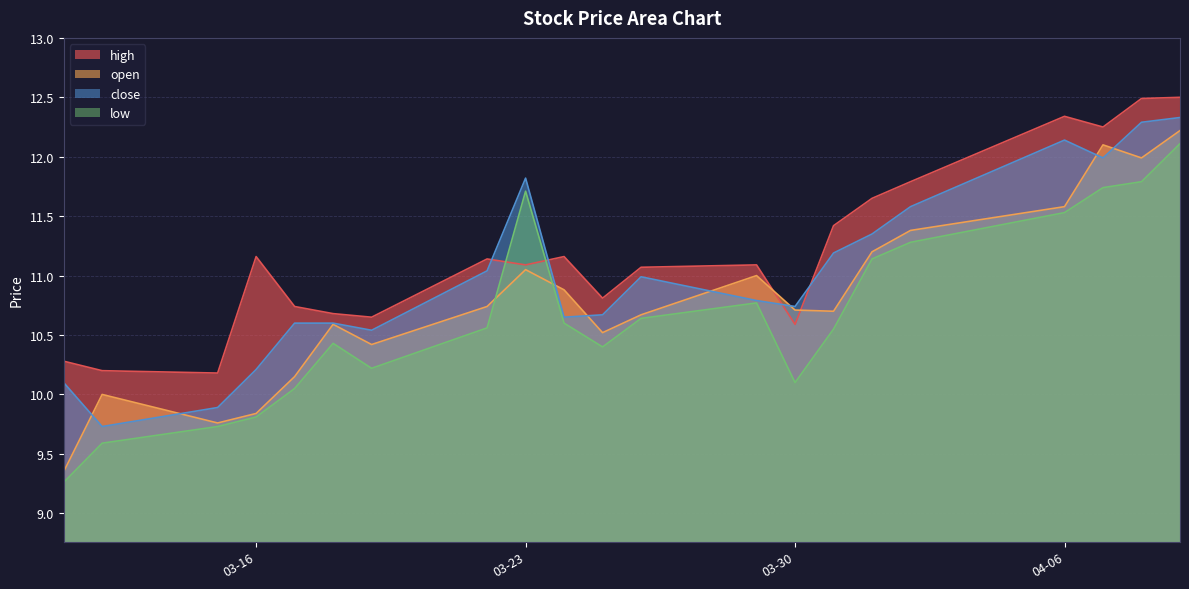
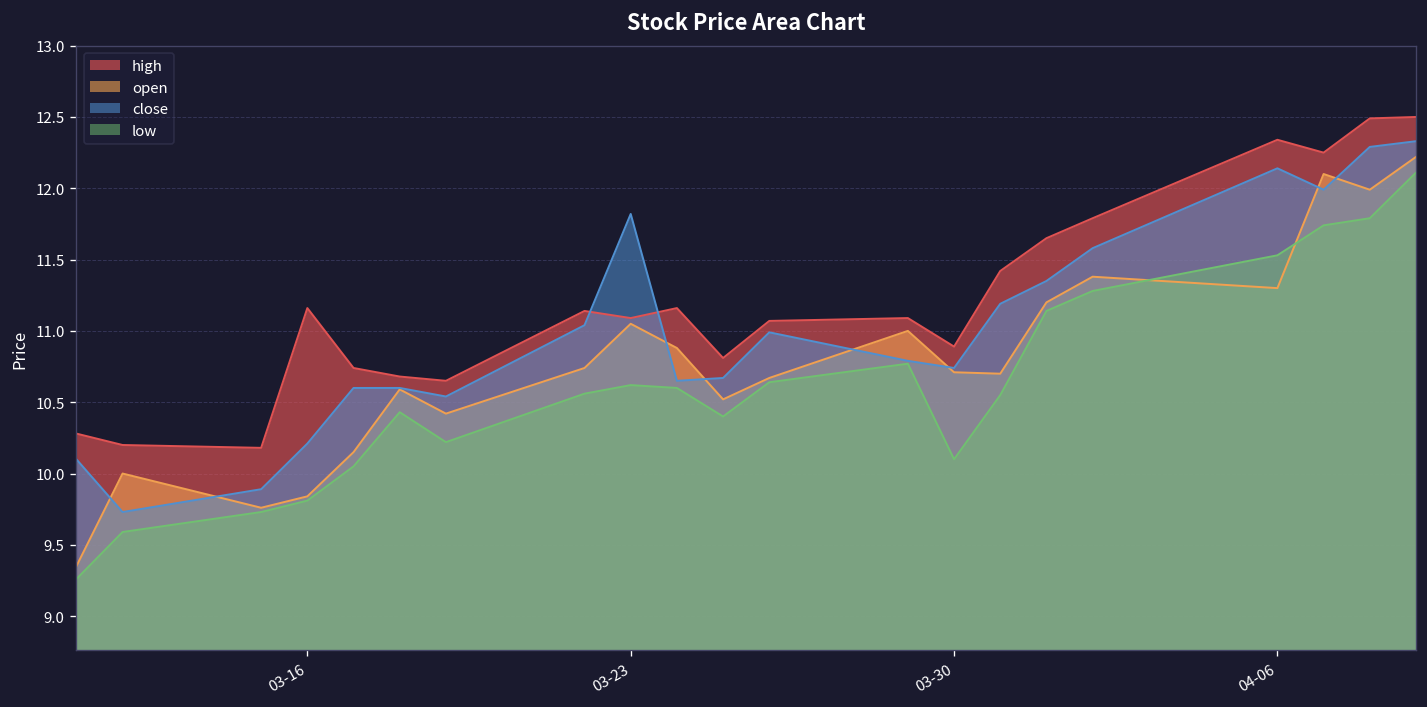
  {
    "high": {
      "03-16": 11.16,
      "03-23": 11.09,
-     "03-30": 10.59,
+     "03-30": 10.89,
      "04-06": 12.34
    },
    "open": {
      "03-16": 9.84,
      "03-23": 11.05,
      "03-30": 10.71,
-     "04-06": 11.58
+     "04-06": 11.30
    },
    "close": {
      "03-16": 10.21,
      "03-23": 11.82,
      "03-30": 10.74,
      "04-06": 12.14
    },
    "low": {
      "03-16": 9.81,
-     "03-23": 11.71,
+     "03-23": 10.62,
      "03-30": 10.10,
      "04-06": 11.53
    }
  }
